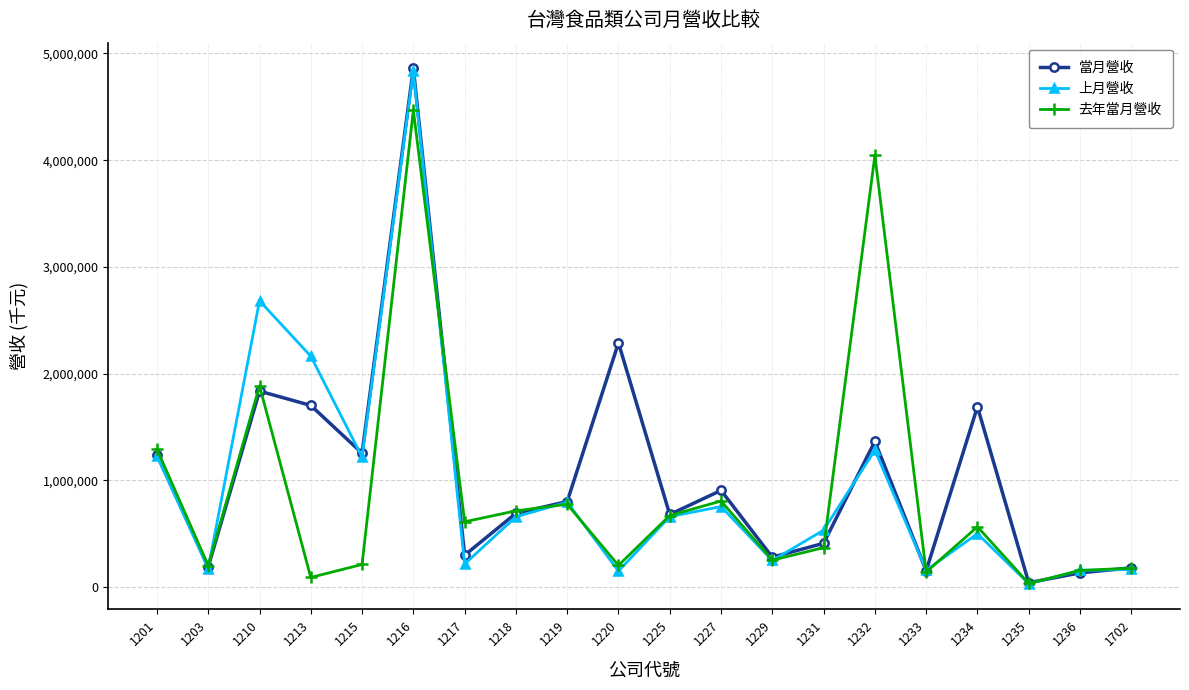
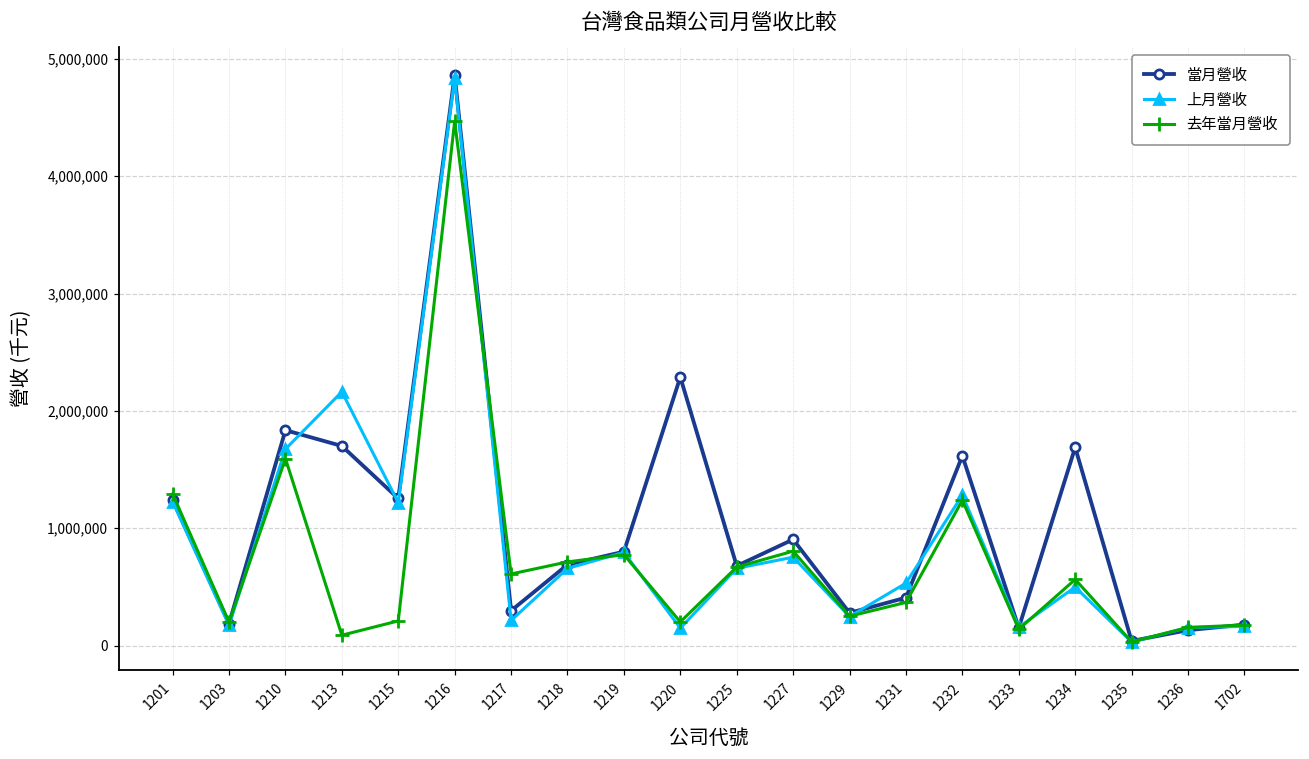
  {
    "當月營收": {
      "1210": "1,840,000",
      "1213": "1,700,000",
      "1215": "1,250,000",
      "1216": "4,860,000",
      "1217": "300,000",
      "1220": "2,290,000",
      "1227": "900,000",
      "1229": "280,000",
      "1231": "410,000",
-     "1232": "1,370,000",
+     "1232": "1,620,000",
      "1234": "1,690,000"
    },
    "上月營收": {
-     "1210": "2,680,000",
+     "1210": "1,670,000",
      "1213": "2,160,000",
      "1215": "1,220,000",
      "1216": "4,830,000",
      "1217": "210,000",
      "1218": "660,000",
      "1220": "150,000",
      "1227": "750,000",
      "1231": "530,000",
      "1232": "1,280,000",
      "1234": "500,000"
    },
    "去年當月營收": {
      "1201": "1,290,000",
-     "1210": "1,880,000",
+     "1210": "1,590,000",
      "1213": "90,000",
      "1215": "210,000",
      "1216": "4,470,000",
      "1217": "610,000",
      "1220": "200,000",
      "1227": "810,000",
      "1231": "370,000",
-     "1232": "4,040,000",
+     "1232": "1,240,000",
      "1234": "560,000"
    }
  }
